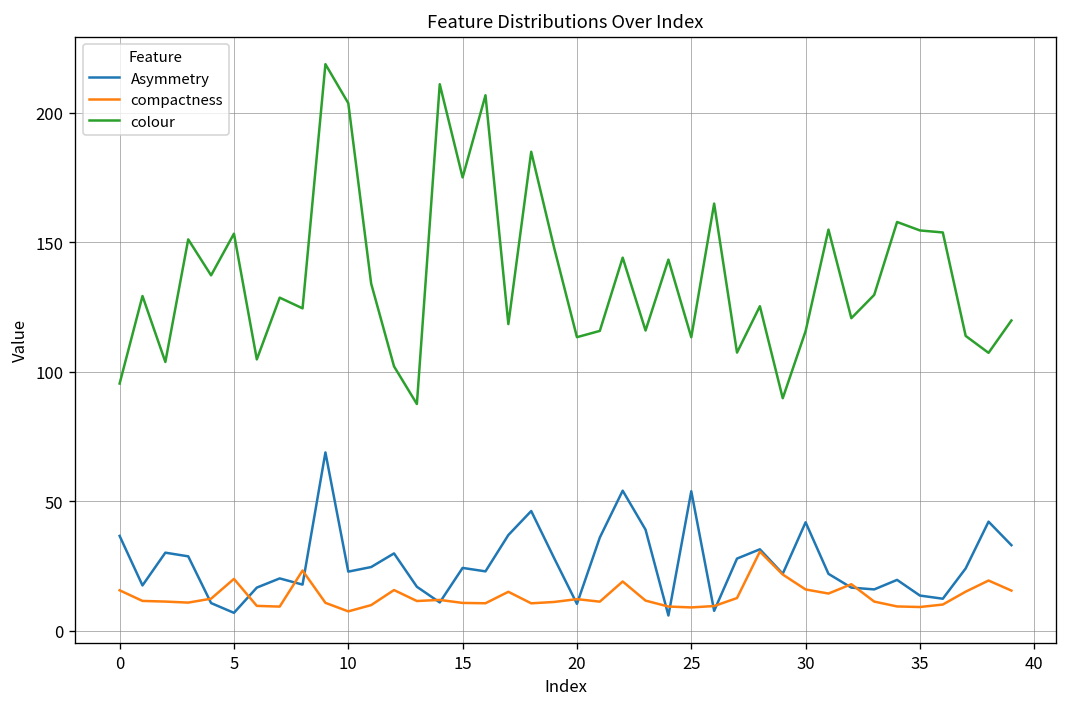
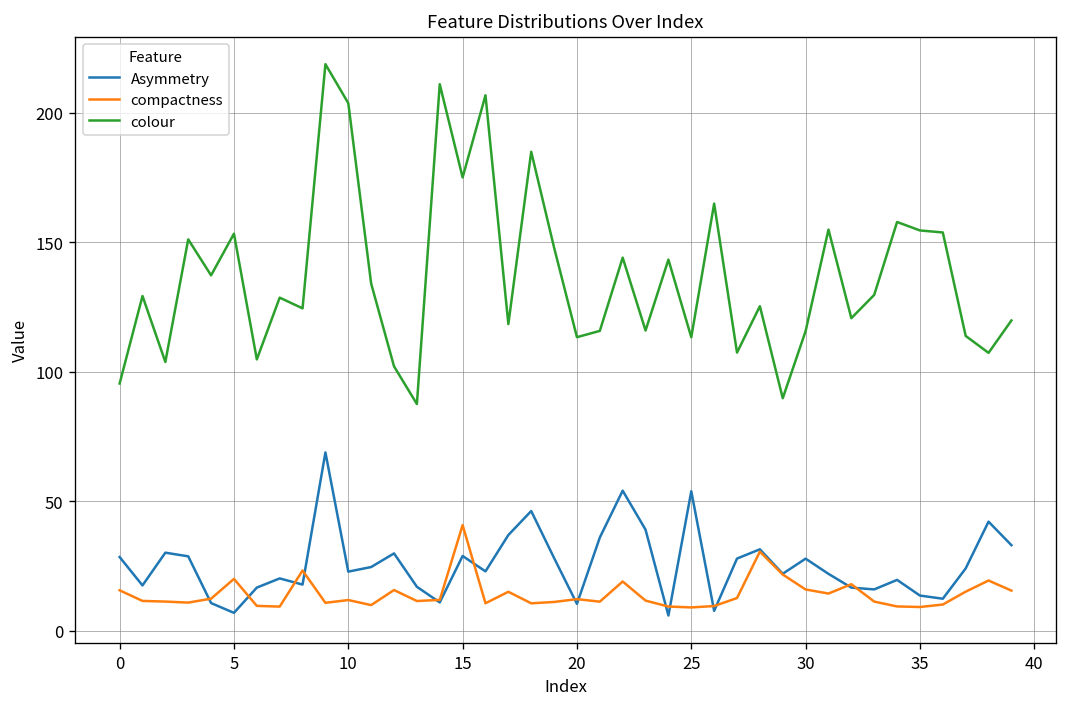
  {
    "Asymmetry": {
-     "0": 37,
+     "0": 29,
      "5": 7,
      "10": 23,
-     "15": 24,
+     "15": 29,
      "20": 10,
      "25": 54,
-     "30": 42,
+     "30": 28,
      "35": 14
    },
    "compactness": {
      "0": 16,
      "5": 20,
-     "10": 8,
-     "15": 11,
+     "10": 12,
+     "15": 41,
      "20": 12,
      "25": 9,
      "30": 16,
      "35": 9
    },
    "colour": {
      "0": 95,
      "5": 153,
      "10": 204,
      "15": 175,
      "20": 113,
      "25": 113,
      "30": 116,
      "35": 155
    }
  }
